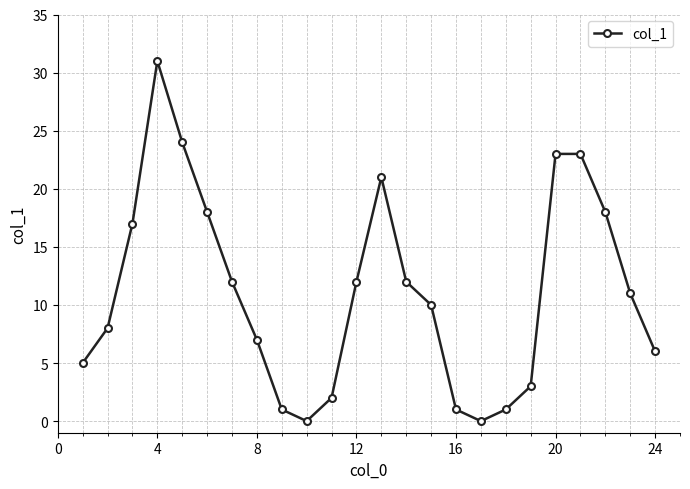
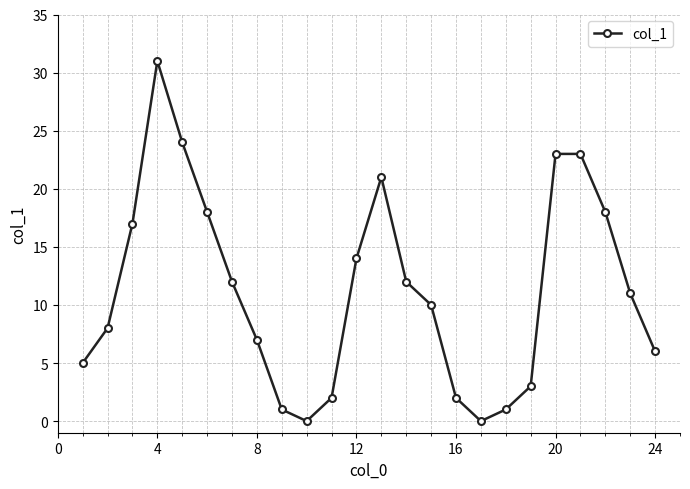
  {
    "4": 31,
    "8": 7,
-   "12": 12,
-   "16": 1,
+   "12": 14,
+   "16": 2,
    "20": 23,
    "24": 6
  }
